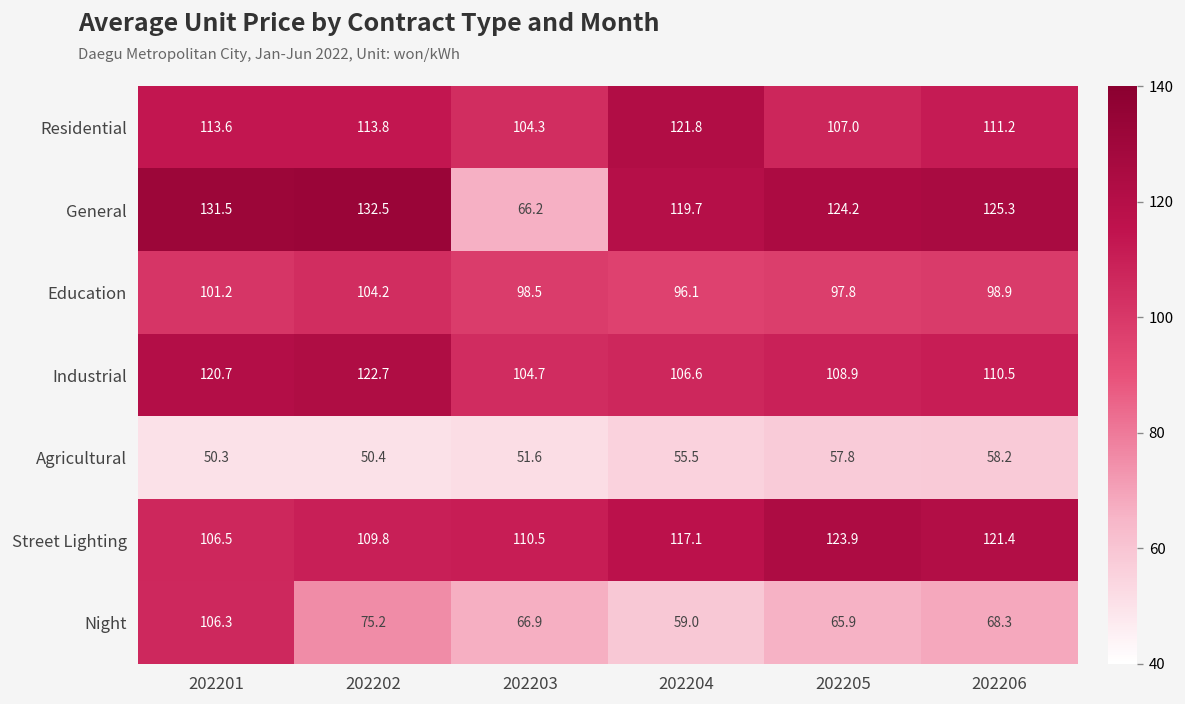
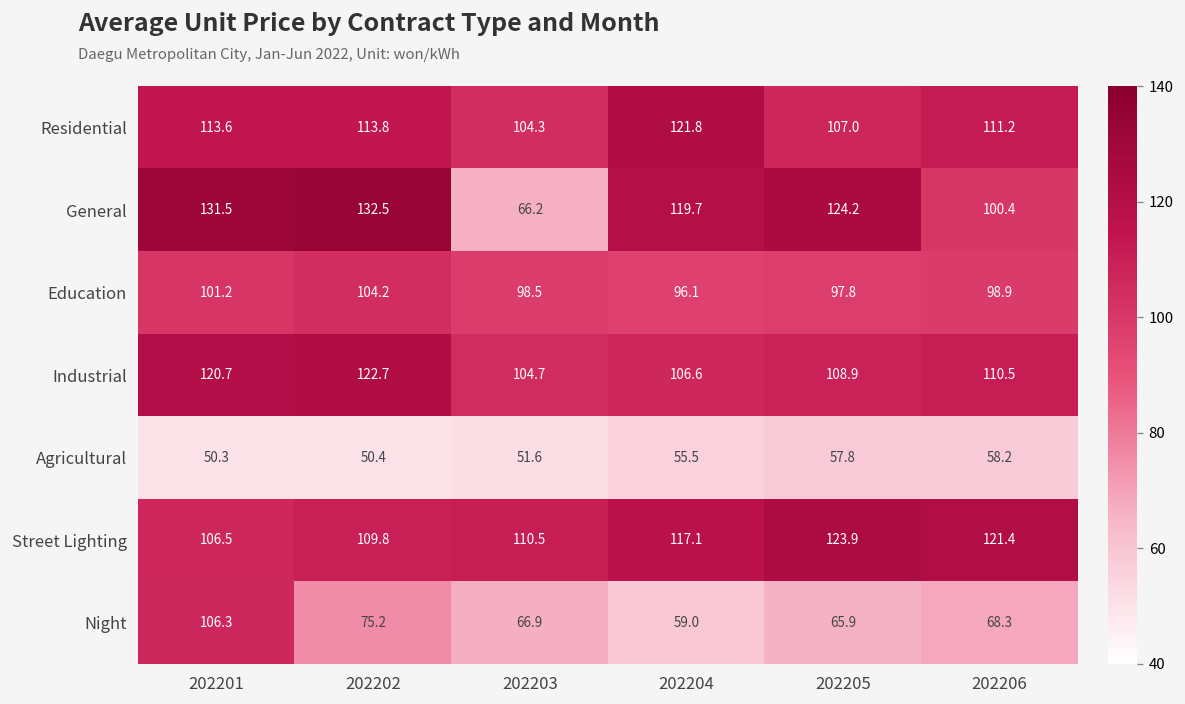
  {
    "Residential": {
      "202201": 113.6,
      "202202": 113.8,
      "202203": 104.3,
      "202204": 121.8,
      "202205": 107.0,
      "202206": 111.2
    },
    "General": {
      "202201": 131.5,
      "202202": 132.5,
      "202203": 66.2,
      "202204": 119.7,
      "202205": 124.2,
-     "202206": 125.3
+     "202206": 100.4
    },
    "Education": {
      "202201": 101.2,
      "202202": 104.2,
      "202203": 98.5,
      "202204": 96.1,
      "202205": 97.8,
      "202206": 98.9
    },
    "Industrial": {
      "202201": 120.7,
      "202202": 122.7,
      "202203": 104.7,
      "202204": 106.6,
      "202205": 108.9,
      "202206": 110.5
    },
    "Agricultural": {
      "202201": 50.3,
      "202202": 50.4,
      "202203": 51.6,
      "202204": 55.5,
      "202205": 57.8,
      "202206": 58.2
    },
    "Street Lighting": {
      "202201": 106.5,
      "202202": 109.8,
      "202203": 110.5,
      "202204": 117.1,
      "202205": 123.9,
      "202206": 121.4
    },
    "Night": {
      "202201": 106.3,
      "202202": 75.2,
      "202203": 66.9,
      "202204": 59.0,
      "202205": 65.9,
      "202206": 68.3
    }
  }
